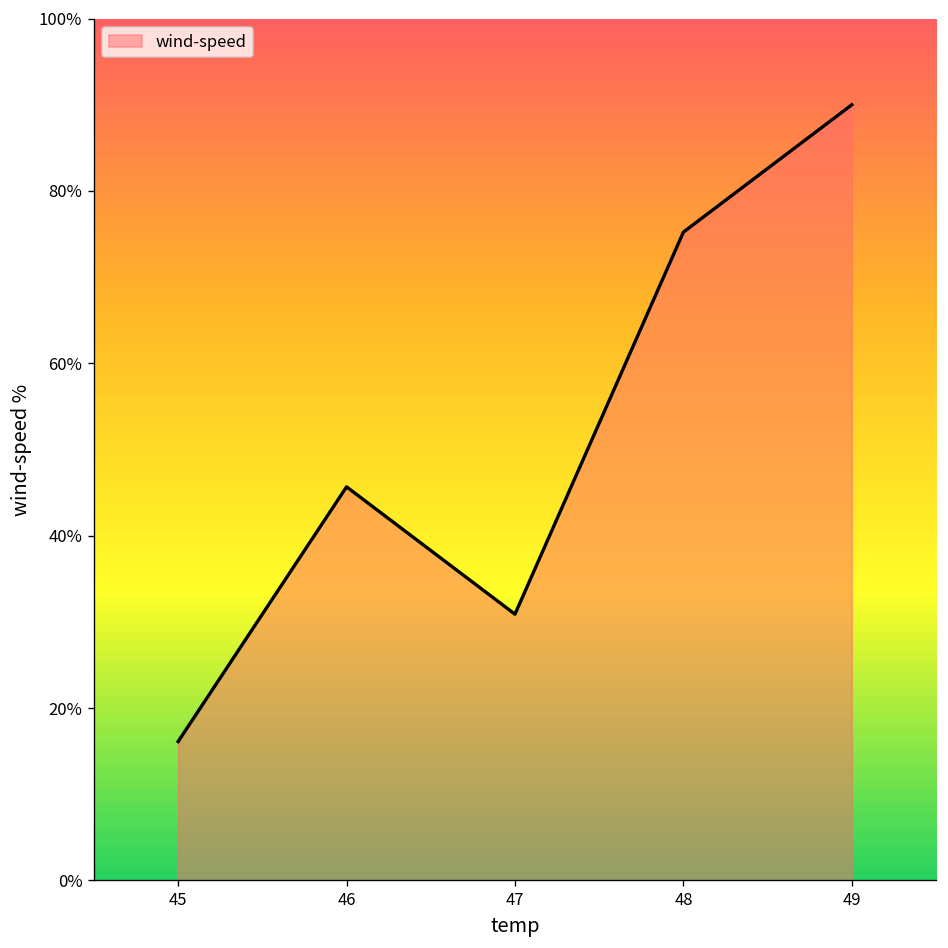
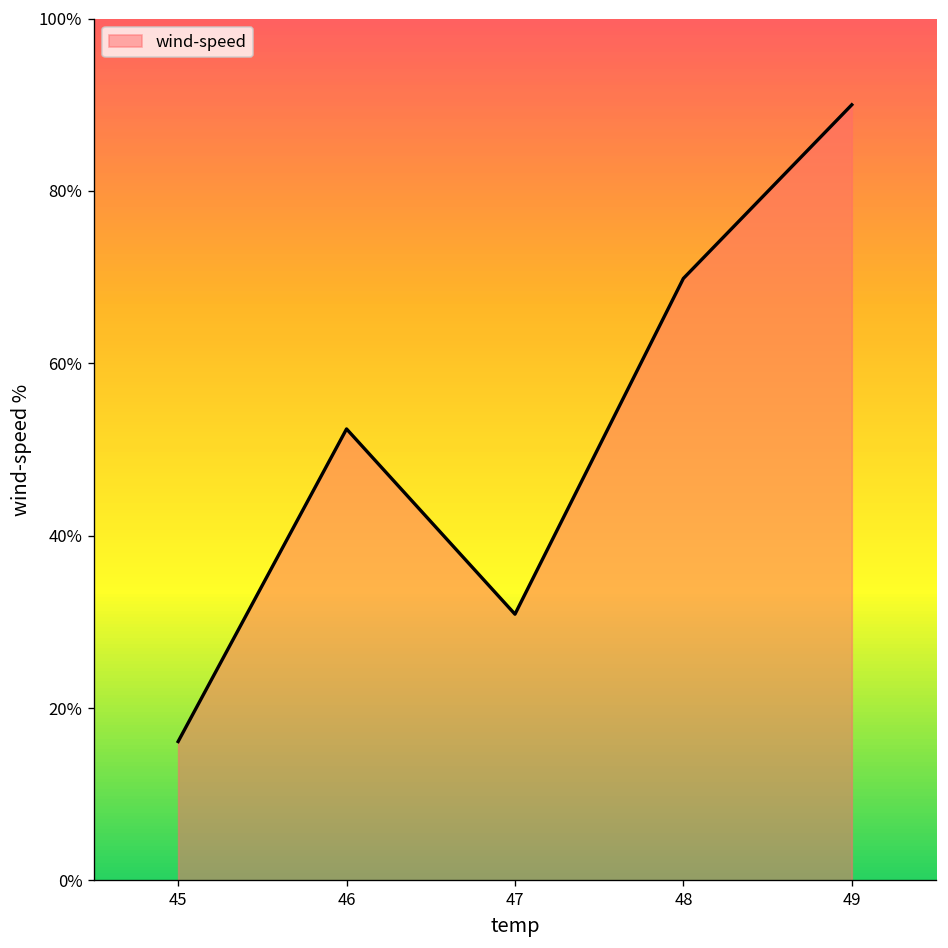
  {
    "45": "16%",
-   "46": "46%",
+   "46": "52%",
    "47": "31%",
-   "48": "75%",
+   "48": "70%",
    "49": "90%"
  }
